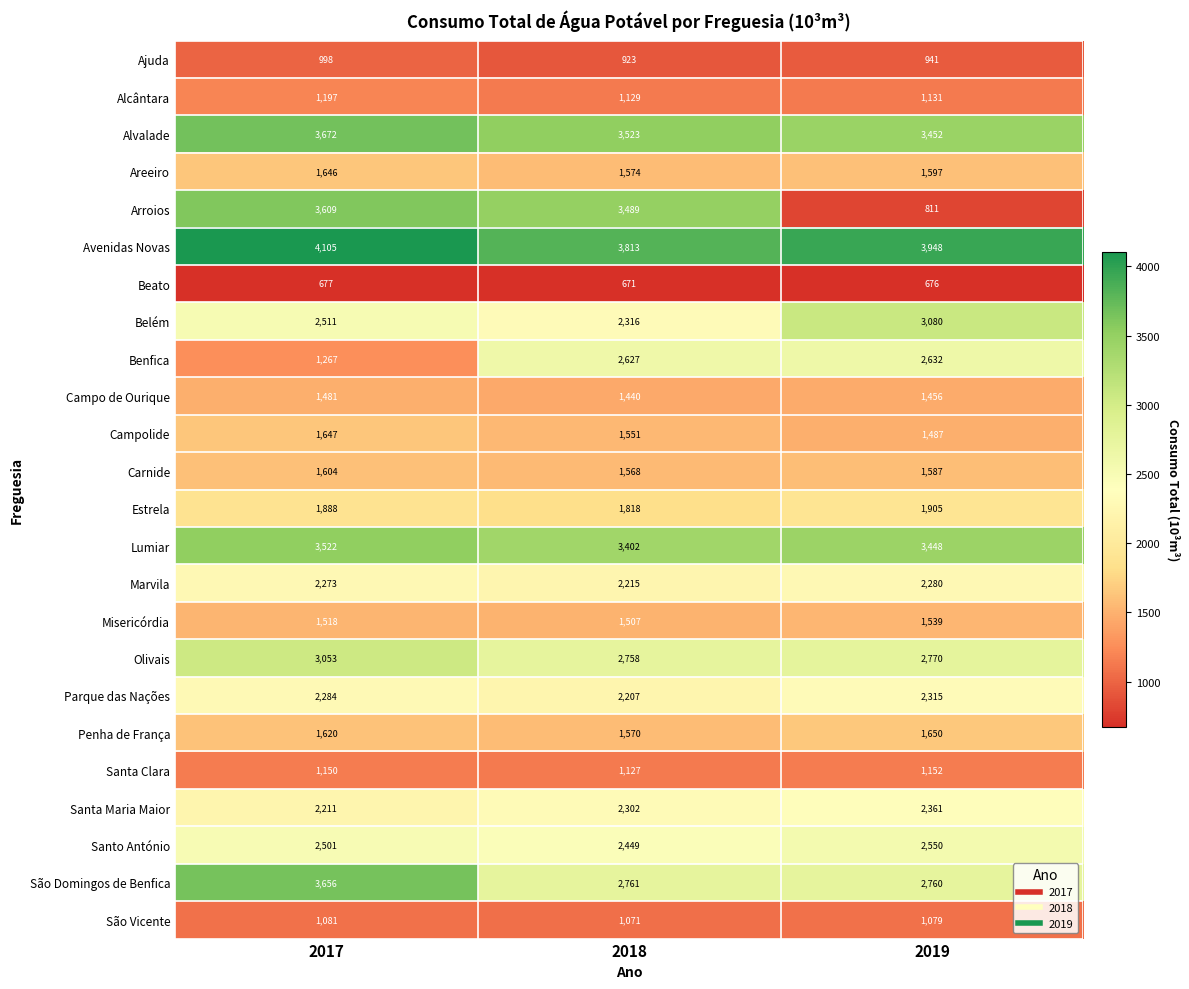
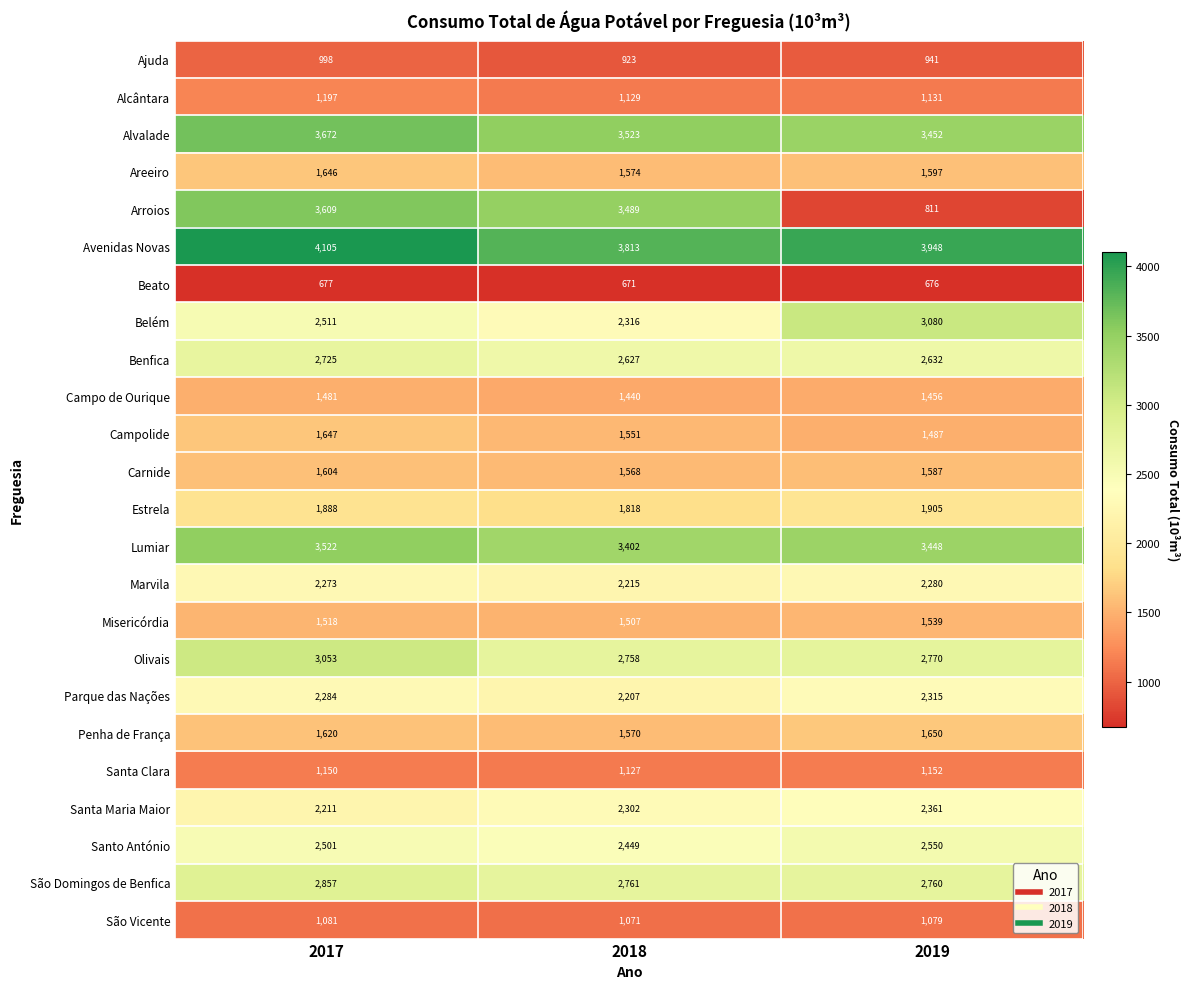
  {
    "Ajuda": {
      "2017": "998",
      "2018": "923",
      "2019": "941"
    },
    "Alcântara": {
      "2017": "1,197",
      "2018": "1,129",
      "2019": "1,131"
    },
    "Alvalade": {
      "2017": "3,672",
      "2018": "3,523",
      "2019": "3,452"
    },
    "Areeiro": {
      "2017": "1,646",
      "2018": "1,574",
      "2019": "1,597"
    },
    "Arroios": {
      "2017": "3,609",
      "2018": "3,489",
      "2019": "811"
    },
    "Avenidas Novas": {
      "2017": "4,105",
      "2018": "3,813",
      "2019": "3,948"
    },
    "Beato": {
      "2017": "677",
      "2018": "671",
      "2019": "676"
    },
    "Belém": {
      "2017": "2,511",
      "2018": "2,316",
      "2019": "3,080"
    },
    "Benfica": {
-     "2017": "1,267",
+     "2017": "2,725",
      "2018": "2,627",
      "2019": "2,632"
    },
    "Campo de Ourique": {
      "2017": "1,481",
      "2018": "1,440",
      "2019": "1,456"
    },
    "Campolide": {
      "2017": "1,647",
      "2018": "1,551",
      "2019": "1,487"
    },
    "Carnide": {
      "2017": "1,604",
      "2018": "1,568",
      "2019": "1,587"
    },
    "Estrela": {
      "2017": "1,888",
      "2018": "1,818",
      "2019": "1,905"
    },
    "Lumiar": {
      "2017": "3,522",
      "2018": "3,402",
      "2019": "3,448"
    },
    "Marvila": {
      "2017": "2,273",
      "2018": "2,215",
      "2019": "2,280"
    },
    "Misericórdia": {
      "2017": "1,518",
      "2018": "1,507",
      "2019": "1,539"
    },
    "Olivais": {
      "2017": "3,053",
      "2018": "2,758",
      "2019": "2,770"
    },
    "Parque das Nações": {
      "2017": "2,284",
      "2018": "2,207",
      "2019": "2,315"
    },
    "Penha de França": {
      "2017": "1,620",
      "2018": "1,570",
      "2019": "1,650"
    },
    "Santa Clara": {
      "2017": "1,150",
      "2018": "1,127",
      "2019": "1,152"
    },
    "Santa Maria Maior": {
      "2017": "2,211",
      "2018": "2,302",
      "2019": "2,361"
    },
    "Santo António": {
      "2017": "2,501",
      "2018": "2,449",
      "2019": "2,550"
    },
    "São Domingos de Benfica": {
-     "2017": "3,656",
+     "2017": "2,857",
      "2018": "2,761",
      "2019": "2,760"
    },
    "São Vicente": {
      "2017": "1,081",
      "2018": "1,071",
      "2019": "1,079"
    }
  }
